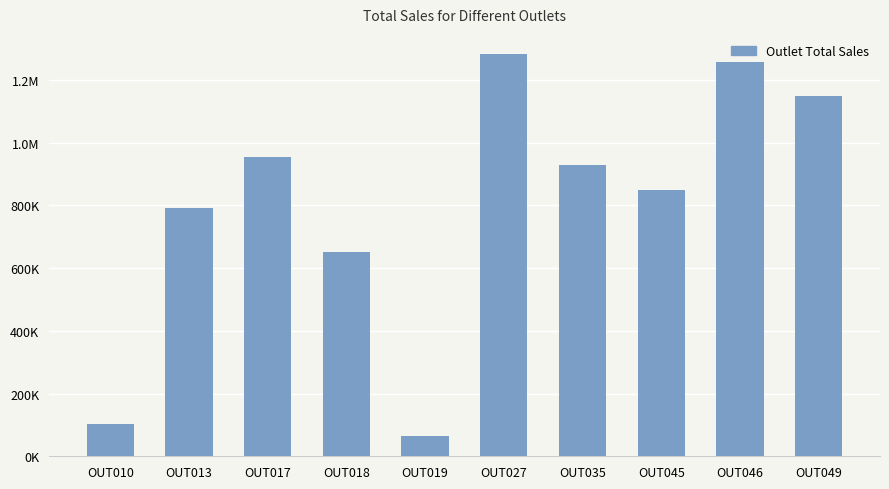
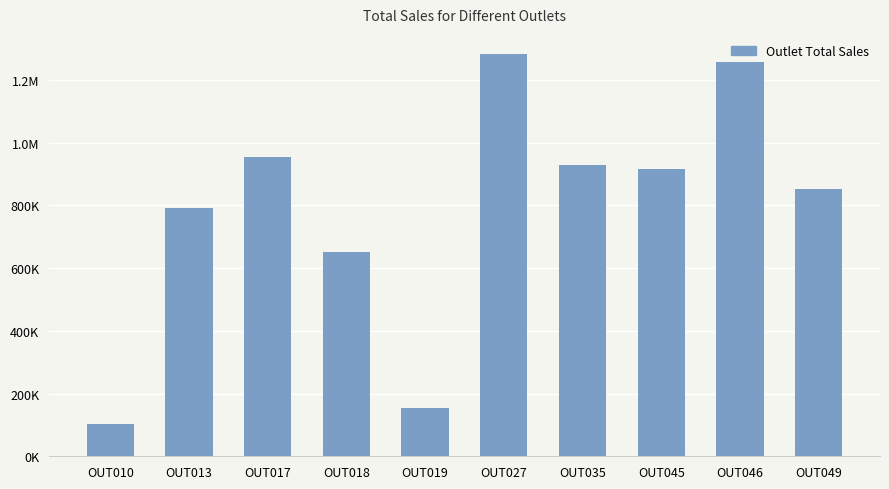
  {
    "OUT010": 100000,
    "OUT013": 790000,
    "OUT017": 950000,
    "OUT018": 650000,
-   "OUT019": 60000,
+   "OUT019": 150000,
    "OUT027": 1280000,
    "OUT035": 930000,
-   "OUT045": 850000,
-   "OUT049": 1150000
+   "OUT045": 920000,
+   "OUT049": 850000
  }
